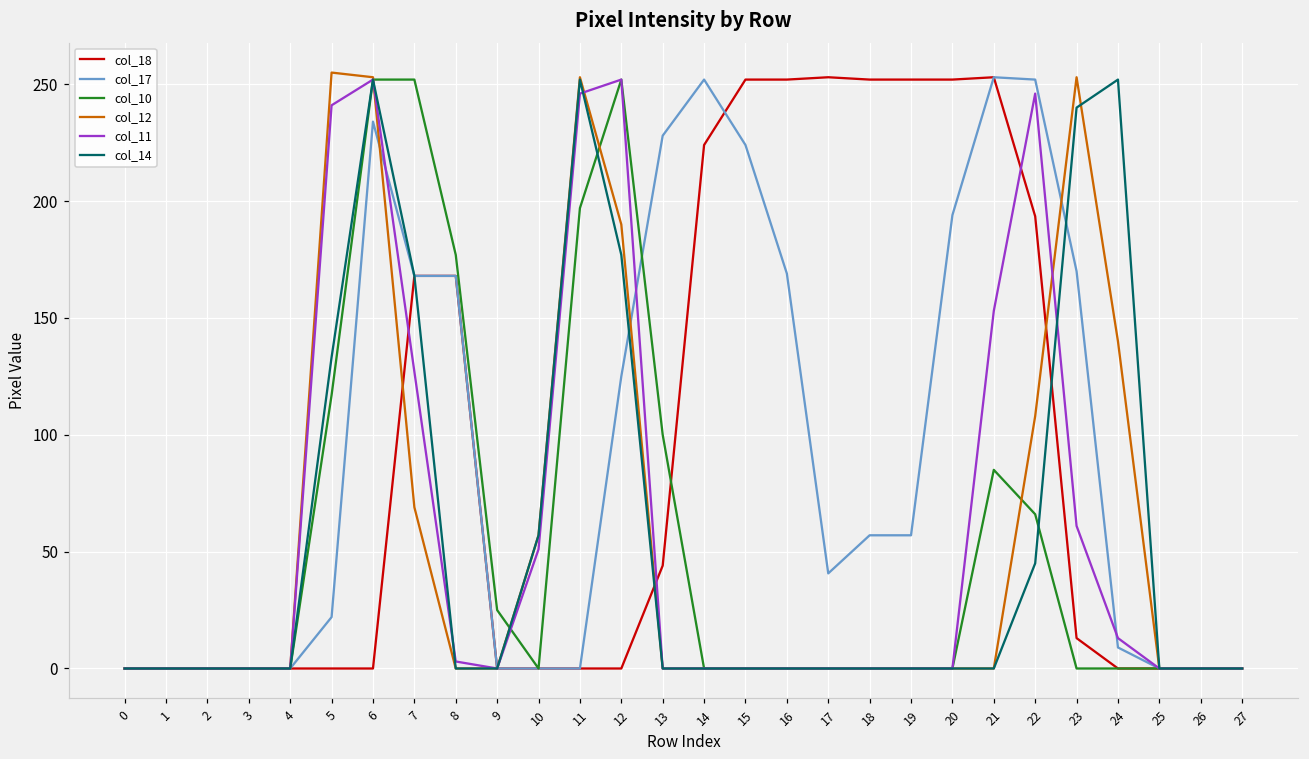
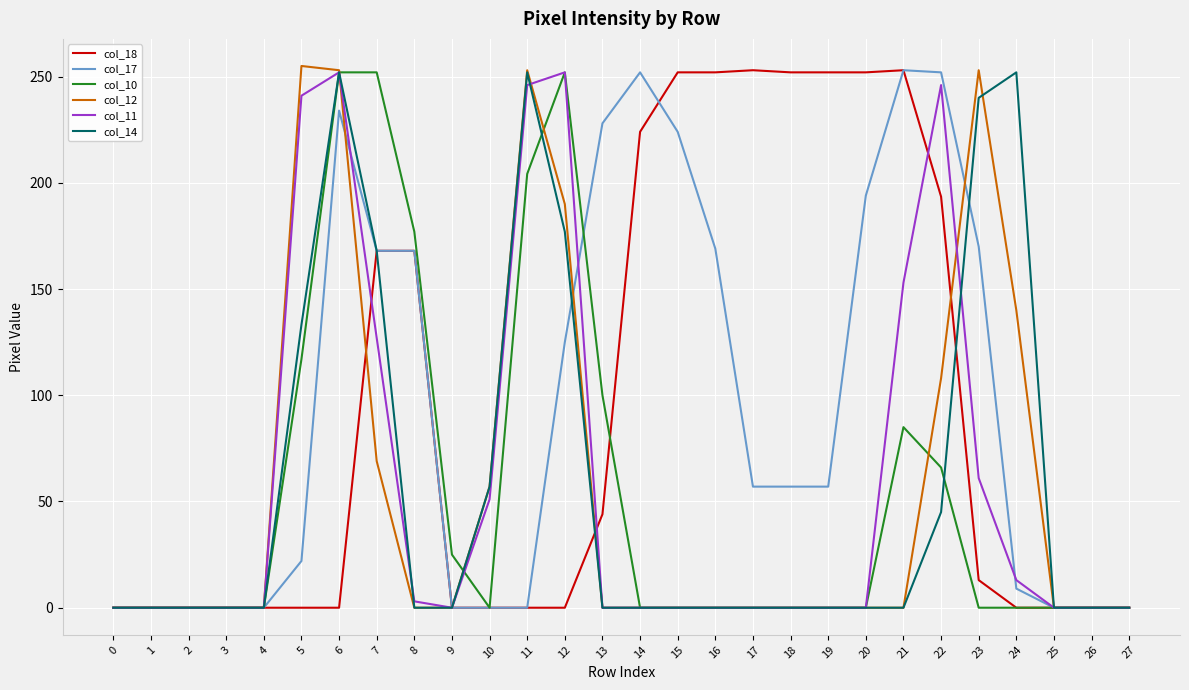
  {
    "col_18": {
      "5": 0,
      "6": 0,
      "12": 0,
      "13": 44,
      "14": 224,
      "15": 252,
      "16": 252,
      "17": 253,
      "18": 252,
      "19": 252,
      "20": 252,
      "22": 194,
      "23": 13
    },
    "col_17": {
      "5": 22,
      "6": 234,
      "12": 125,
      "13": 228,
      "14": 252,
      "15": 224,
      "16": 169,
-     "17": 41,
+     "17": 57,
      "18": 57,
      "19": 57,
      "20": 194,
      "22": 252,
      "23": 170,
      "24": 9
    },
    "col_10": {
      "5": 117,
      "7": 252,
      "8": 177,
      "9": 25,
-     "11": 197,
+     "11": 204,
      "13": 100,
      "21": 85,
      "22": 66,
      "23": 0
    },
    "col_12": {
      "5": 255,
      "7": 69,
      "12": 190,
      "22": 108,
      "23": 253,
      "24": 140
    },
    "col_11": {
      "5": 241,
      "7": 127,
      "8": 3,
      "10": 51,
      "11": 246,
      "21": 153,
      "22": 246,
      "23": 61,
      "24": 13
    },
    "col_14": {
      "5": 133,
      "12": 177,
      "22": 45,
      "23": 240,
      "24": 252
    }
  }
